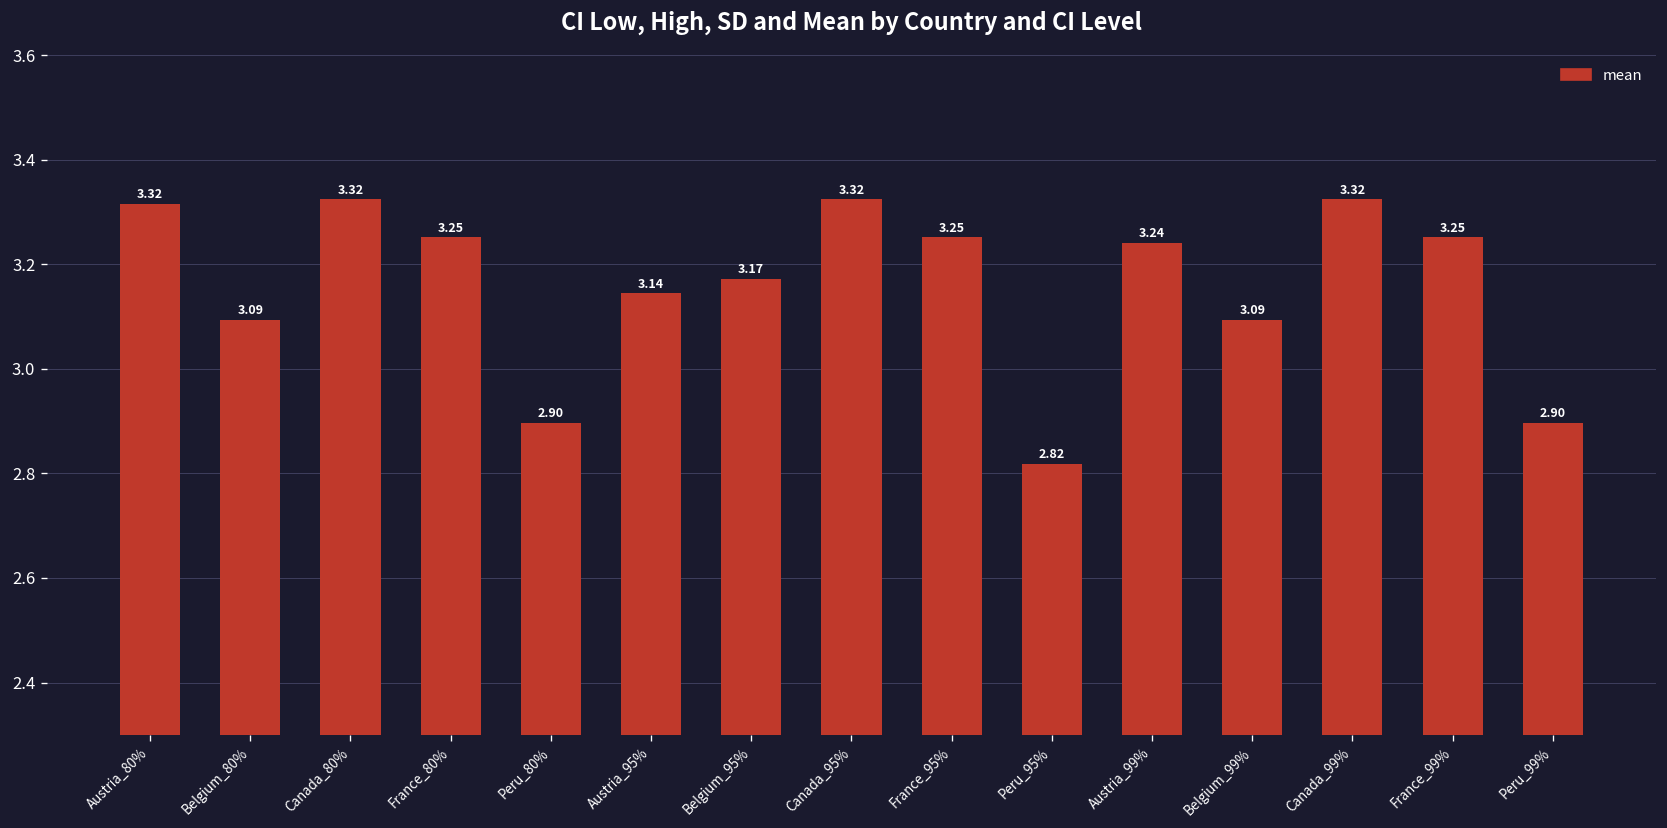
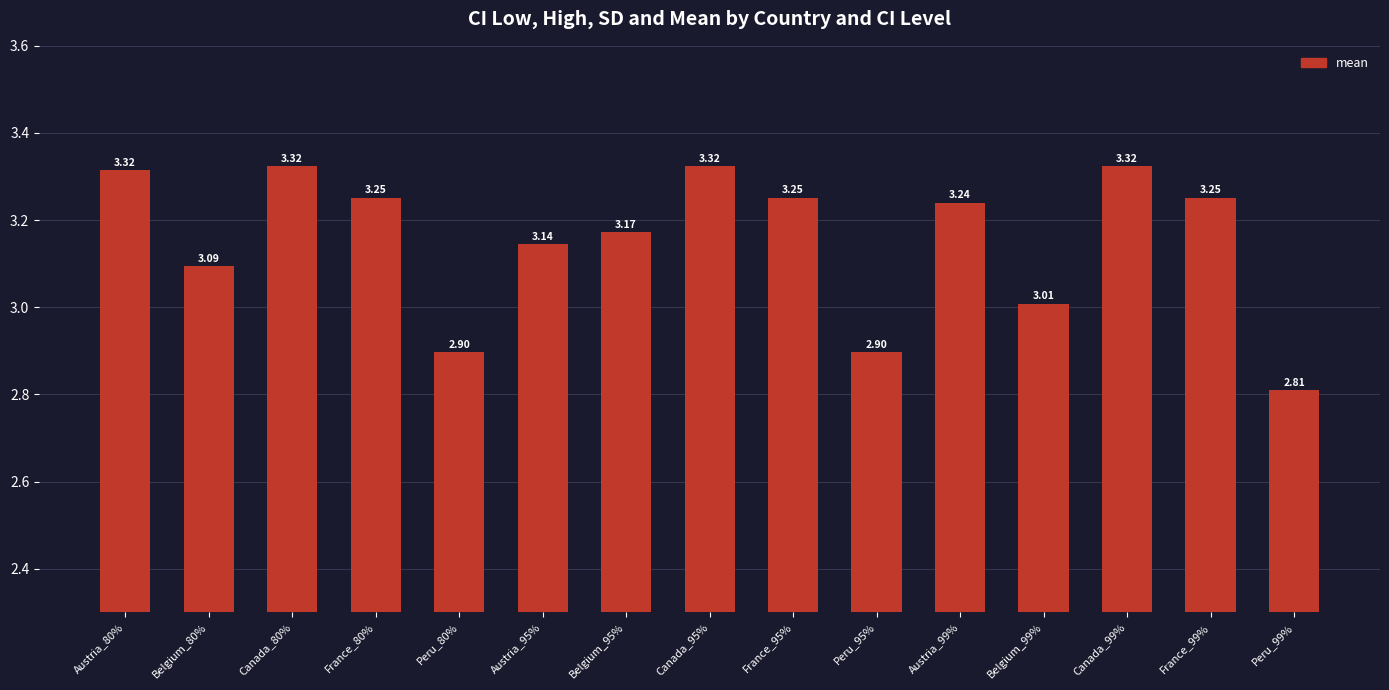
  {
    "Austria_80%": 3.32,
    "Belgium_80%": 3.09,
    "Canada_80%": 3.32,
    "France_80%": 3.25,
    "Peru_80%": 2.90,
    "Austria_95%": 3.14,
    "Belgium_95%": 3.17,
    "Canada_95%": 3.32,
    "France_95%": 3.25,
-   "Peru_95%": 2.82,
+   "Peru_95%": 2.90,
    "Austria_99%": 3.24,
-   "Belgium_99%": 3.09,
+   "Belgium_99%": 3.01,
    "Canada_99%": 3.32,
    "France_99%": 3.25,
-   "Peru_99%": 2.90
+   "Peru_99%": 2.81
  }
